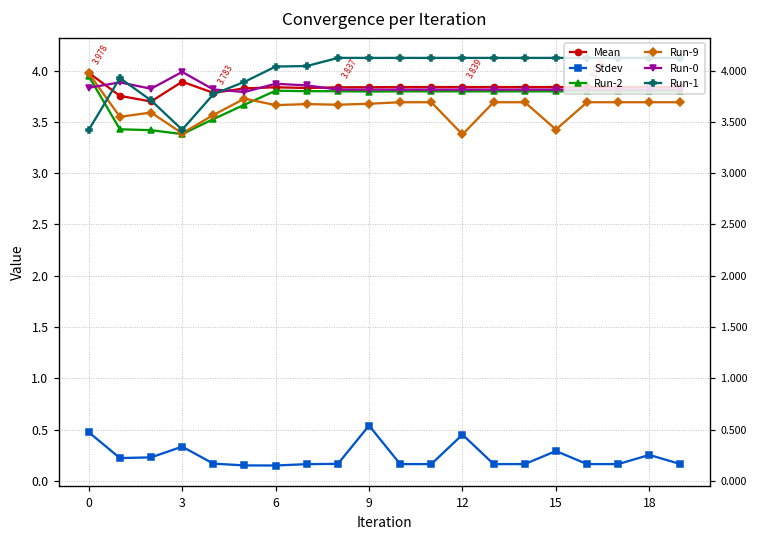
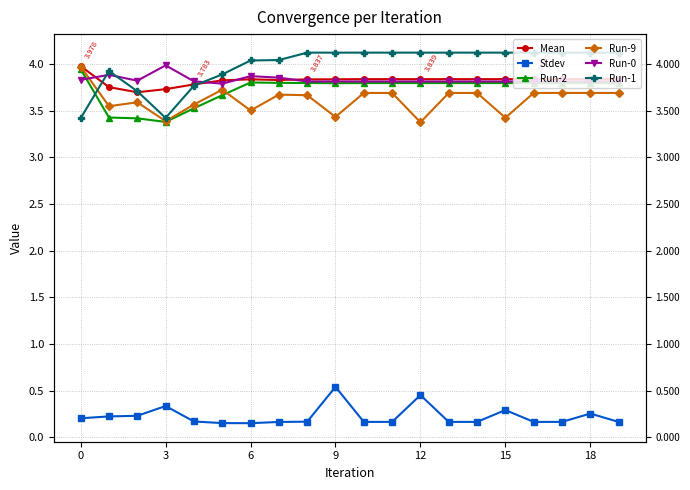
  {
    "Mean": {
-     "3": 3.9,
+     "3": 3.7,
      "6": 3.8
    },
    "Stdev": {
-     "0": 0.5,
+     "0": 0.2,
      "3": 0.3,
      "6": 0.2,
      "9": 0.5,
      "12": 0.5,
      "15": 0.3,
      "18": 0.3
    },
    "Run-2": {
      "0": 3.9,
      "6": 3.8
    },
    "Run-9": {
-     "6": 3.7,
-     "9": 3.7,
+     "6": 3.5,
+     "9": 3.4,
      "12": 3.4,
      "15": 3.4,
      "18": 3.7
    },
    "Run-0": {
      "0": 3.8,
      "3": 4.0,
      "6": 3.9
    },
    "Run-1": {
      "0": 3.4,
      "3": 3.4,
      "6": 4.0,
      "9": 4.1,
      "15": 4.1
    }
  }
